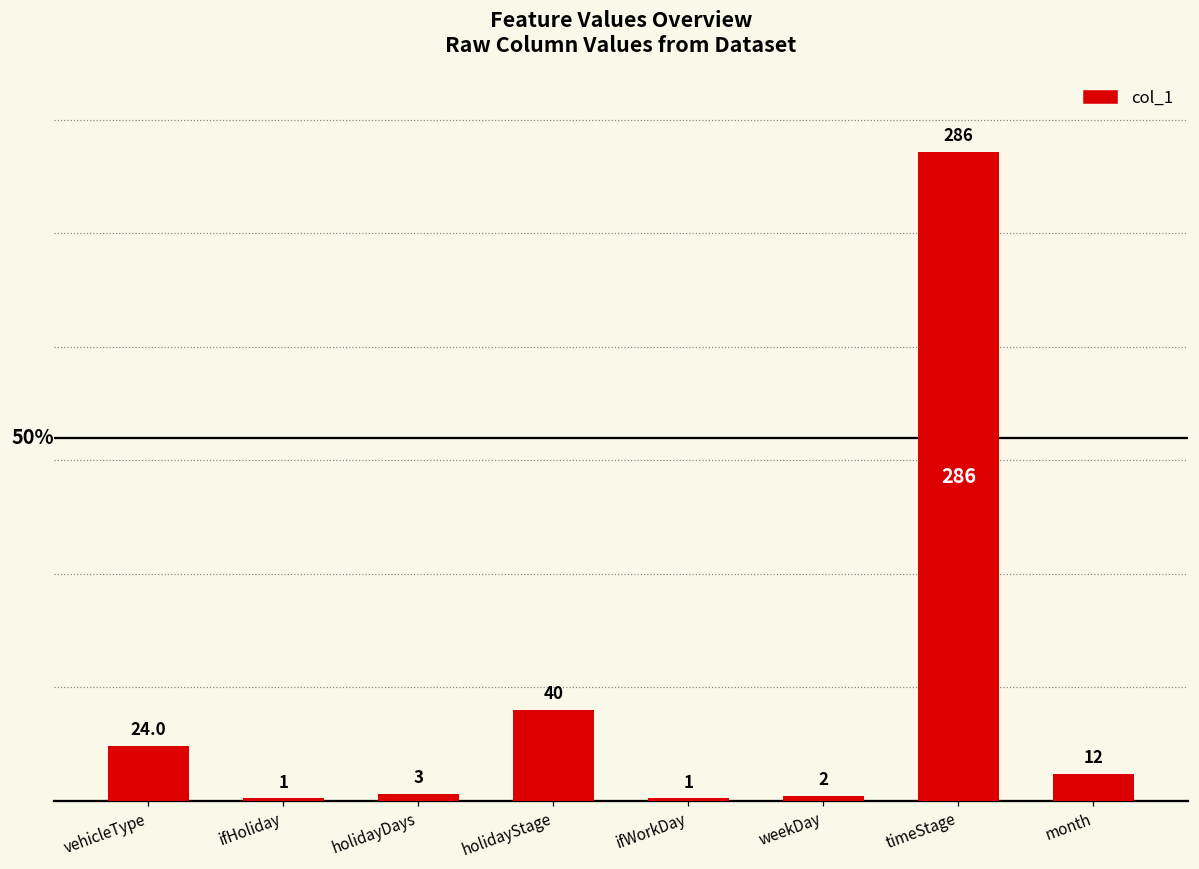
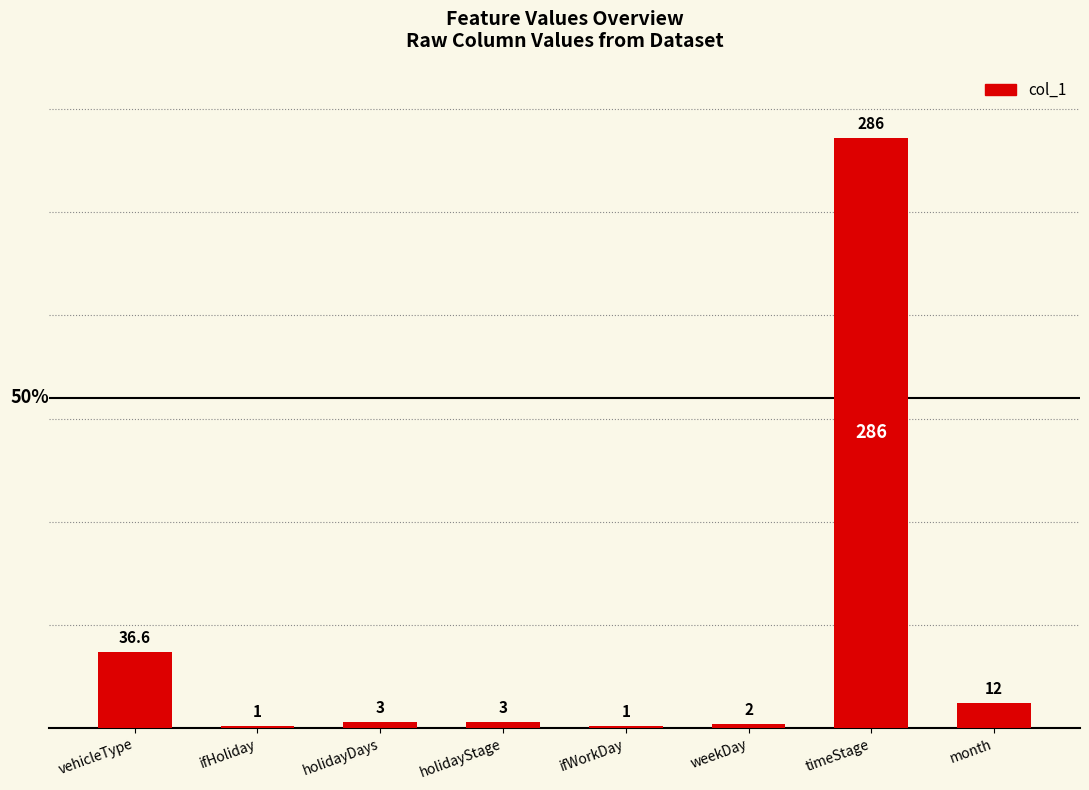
  {
-   "vehicleType": 24.0,
+   "vehicleType": 36.6,
    "ifHoliday": 1,
    "holidayDays": 3,
-   "holidayStage": 40,
+   "holidayStage": 3,
    "ifWorkDay": 1,
    "weekDay": 2,
    "timeStage": 286,
    "month": 12
  }
